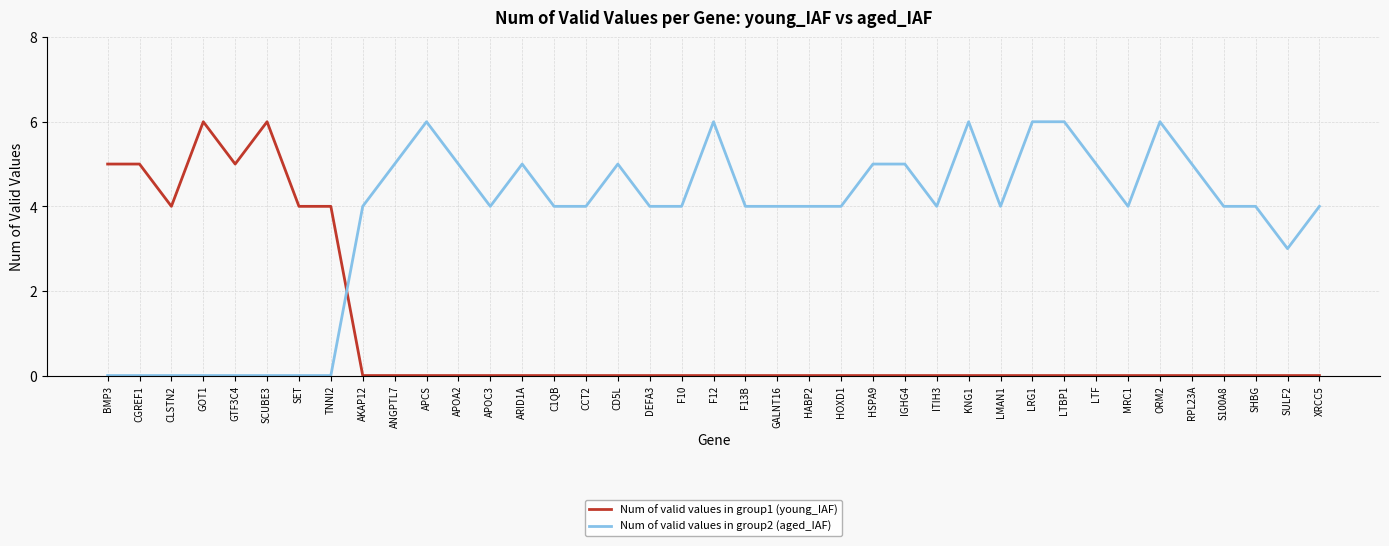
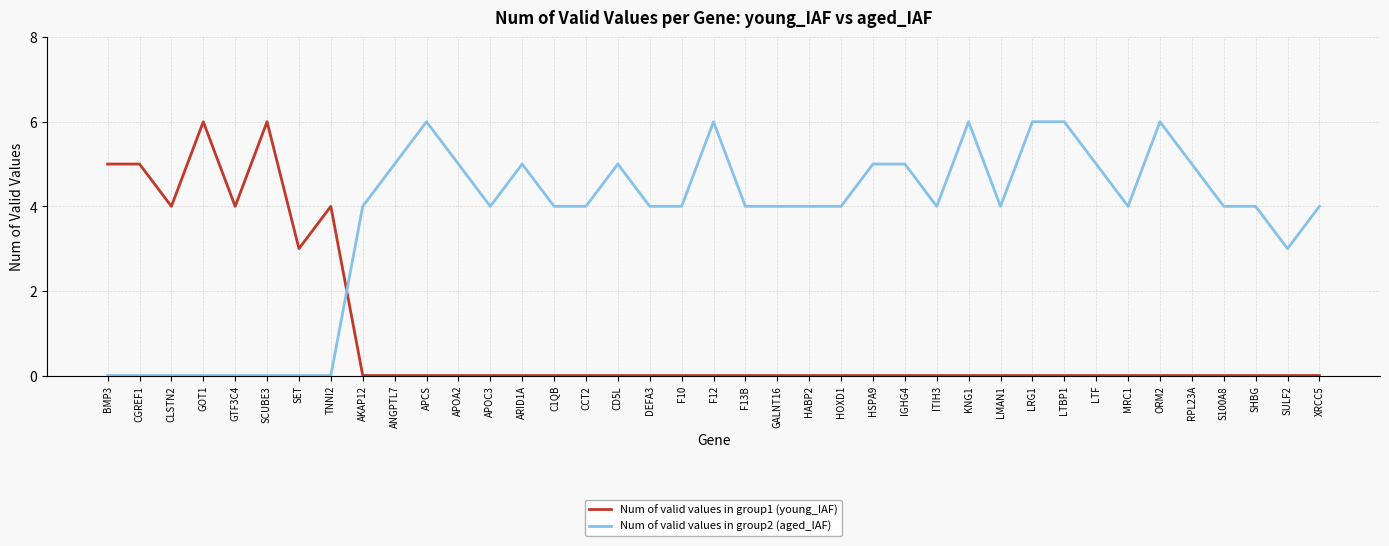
  {
    "Num of valid values in group1 (young_IAF)": {
      "BMP3": 5,
      "CGREF1": 5,
      "CLSTN2": 4,
      "GOT1": 6,
-     "GTF3C4": 5,
+     "GTF3C4": 4,
      "SCUBE3": 6,
-     "SET": 4,
+     "SET": 3,
      "TNNI2": 4,
      "AKAP12": 0,
      "ANGPTL7": 0,
      "APCS": 0,
      "APOA2": 0,
      "APOC3": 0,
      "ARID1A": 0,
      "C1QB": 0,
      "CCT2": 0,
      "CD5L": 0,
      "DEFA3": 0,
      "F10": 0,
      "F12": 0,
      "F13B": 0,
      "GALNT16": 0,
      "HABP2": 0,
      "HOXD1": 0,
      "HSPA9": 0,
      "IGHG4": 0,
      "ITIH3": 0,
      "KNG1": 0,
      "LMAN1": 0,
      "LRG1": 0,
      "LTBP1": 0,
      "LTF": 0,
      "MRC1": 0,
      "ORM2": 0,
      "RPL23A": 0,
      "S100A8": 0,
      "SHBG": 0,
      "SULF2": 0,
      "XRCC5": 0
    },
    "Num of valid values in group2 (aged_IAF)": {
      "BMP3": 0,
      "CGREF1": 0,
      "CLSTN2": 0,
      "GOT1": 0,
      "GTF3C4": 0,
      "SCUBE3": 0,
      "SET": 0,
      "TNNI2": 0,
      "AKAP12": 4,
      "ANGPTL7": 5,
      "APCS": 6,
      "APOA2": 5,
      "APOC3": 4,
      "ARID1A": 5,
      "C1QB": 4,
      "CCT2": 4,
      "CD5L": 5,
      "DEFA3": 4,
      "F10": 4,
      "F12": 6,
      "F13B": 4,
      "GALNT16": 4,
      "HABP2": 4,
      "HOXD1": 4,
      "HSPA9": 5,
      "IGHG4": 5,
      "ITIH3": 4,
      "KNG1": 6,
      "LMAN1": 4,
      "LRG1": 6,
      "LTBP1": 6,
      "LTF": 5,
      "MRC1": 4,
      "ORM2": 6,
      "RPL23A": 5,
      "S100A8": 4,
      "SHBG": 4,
      "SULF2": 3,
      "XRCC5": 4
    }
  }
